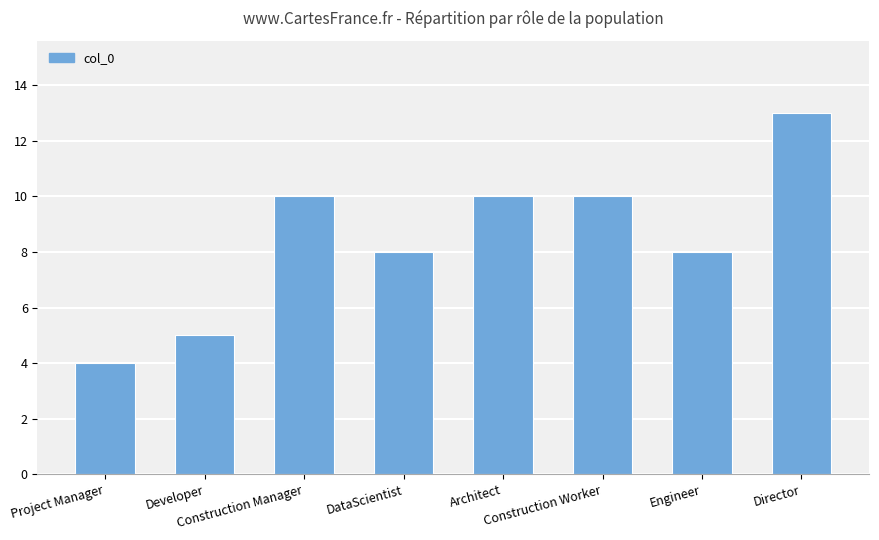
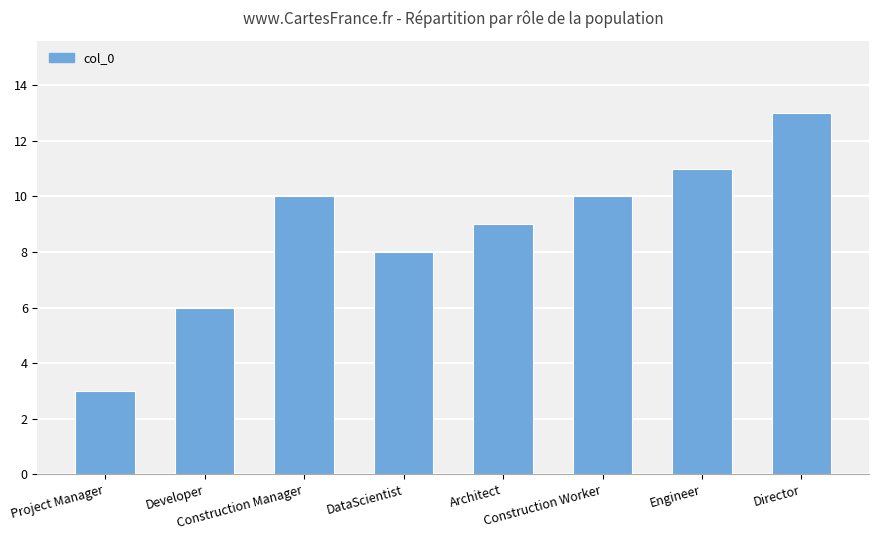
  {
-   "Project Manager": 4,
-   "Developer": 5,
+   "Project Manager": 3,
+   "Developer": 6,
    "Construction Manager": 10,
    "DataScientist": 8,
-   "Architect": 10,
+   "Architect": 9,
    "Construction Worker": 10,
-   "Engineer": 8,
+   "Engineer": 11,
    "Director": 13
  }
